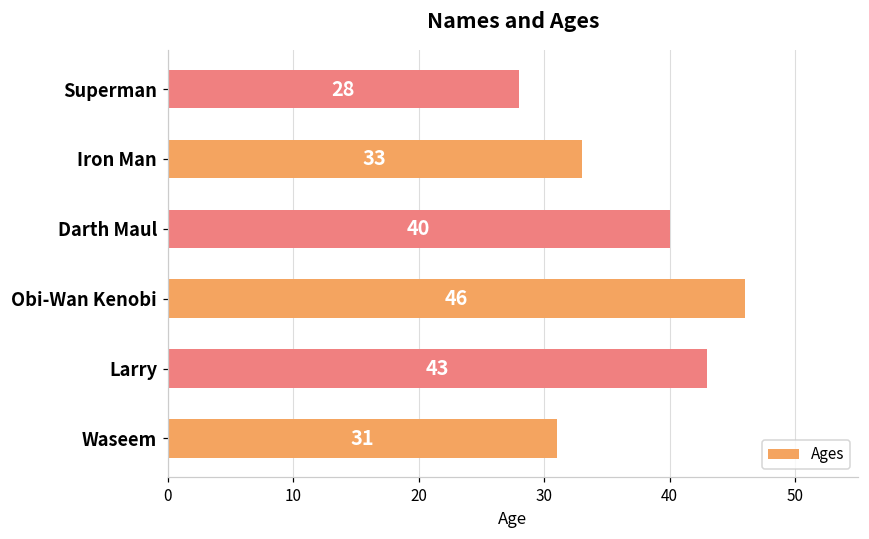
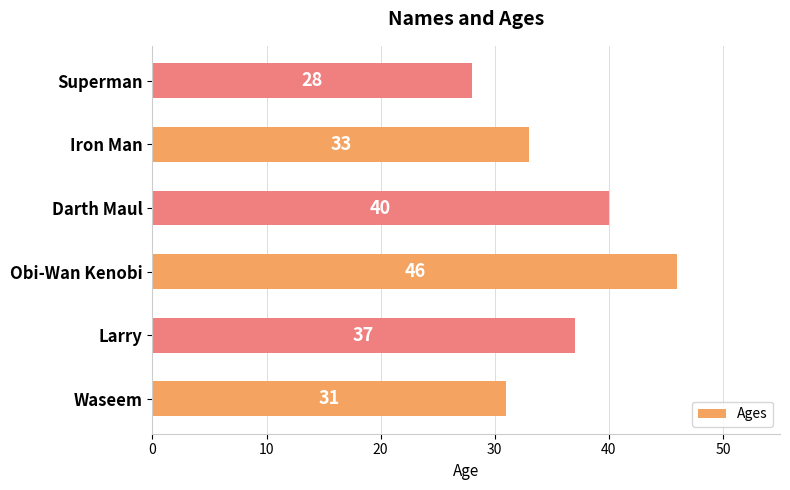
  {
    "Superman": 28,
    "Iron Man": 33,
    "Darth Maul": 40,
    "Obi-Wan Kenobi": 46,
-   "Larry": 43,
+   "Larry": 37,
    "Waseem": 31
  }
